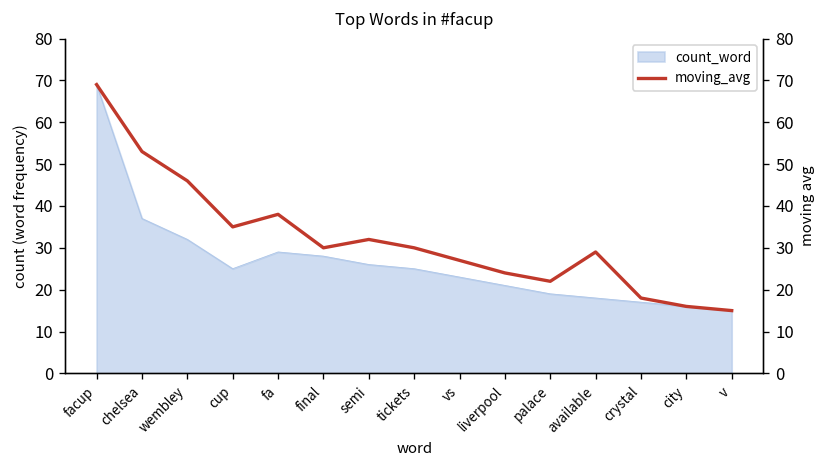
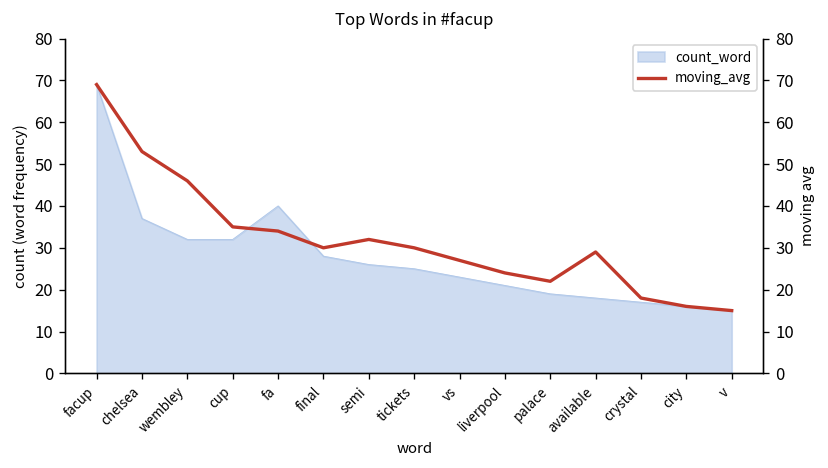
  {
    "count_word": {
      "facup": 69,
      "chelsea": 37,
      "wembley": 32,
-     "cup": 25,
-     "fa": 29,
+     "cup": 32,
+     "fa": 40,
      "final": 28,
      "semi": 26,
      "tickets": 25,
      "vs": 23,
      "liverpool": 21,
      "palace": 19,
      "available": 18,
      "crystal": 17,
      "city": 16,
      "v": 15
    },
    "moving_avg": {
      "facup": 69,
      "chelsea": 53,
      "wembley": 46,
      "cup": 35,
-     "fa": 38,
+     "fa": 34,
      "final": 30,
      "semi": 32,
      "tickets": 30,
      "vs": 27,
      "liverpool": 24,
      "palace": 22,
      "available": 29,
      "crystal": 18,
      "city": 16,
      "v": 15
    }
  }
